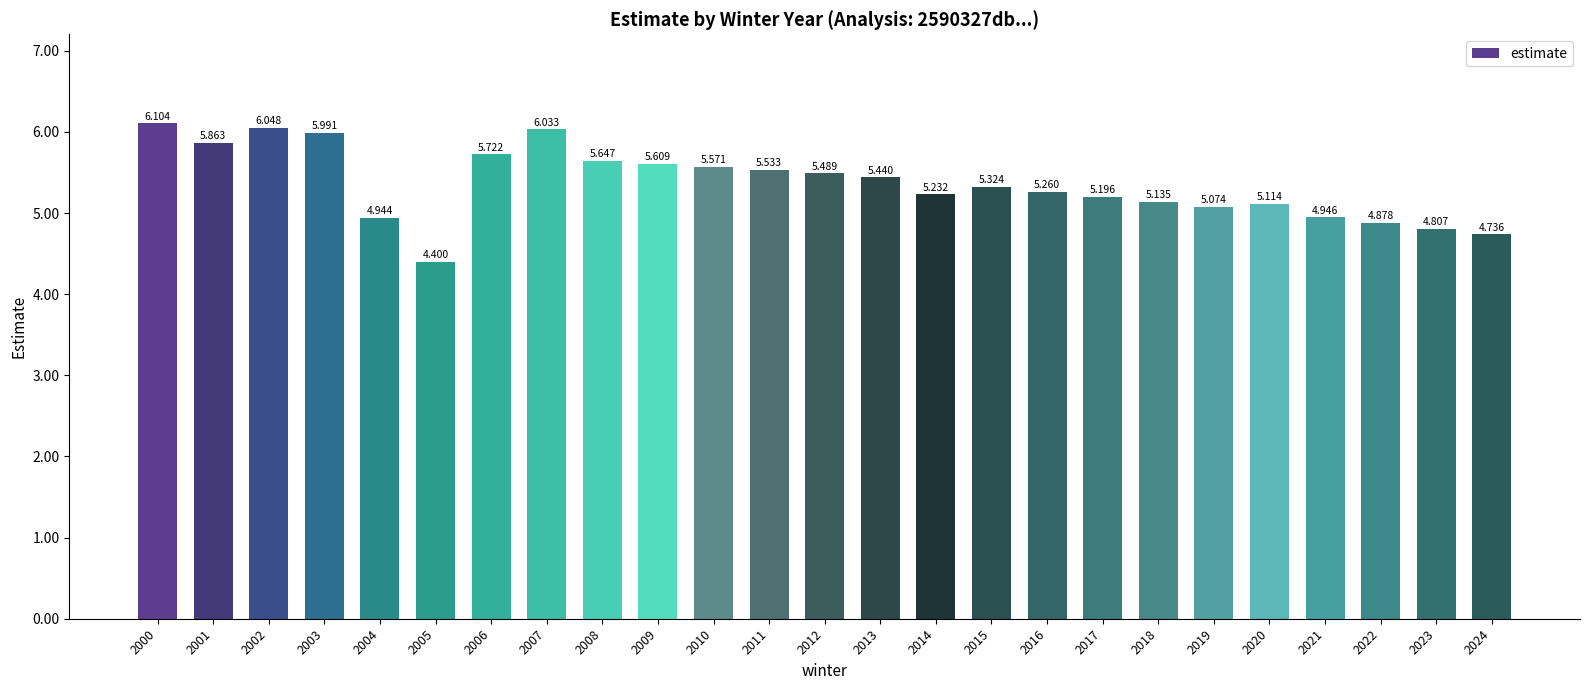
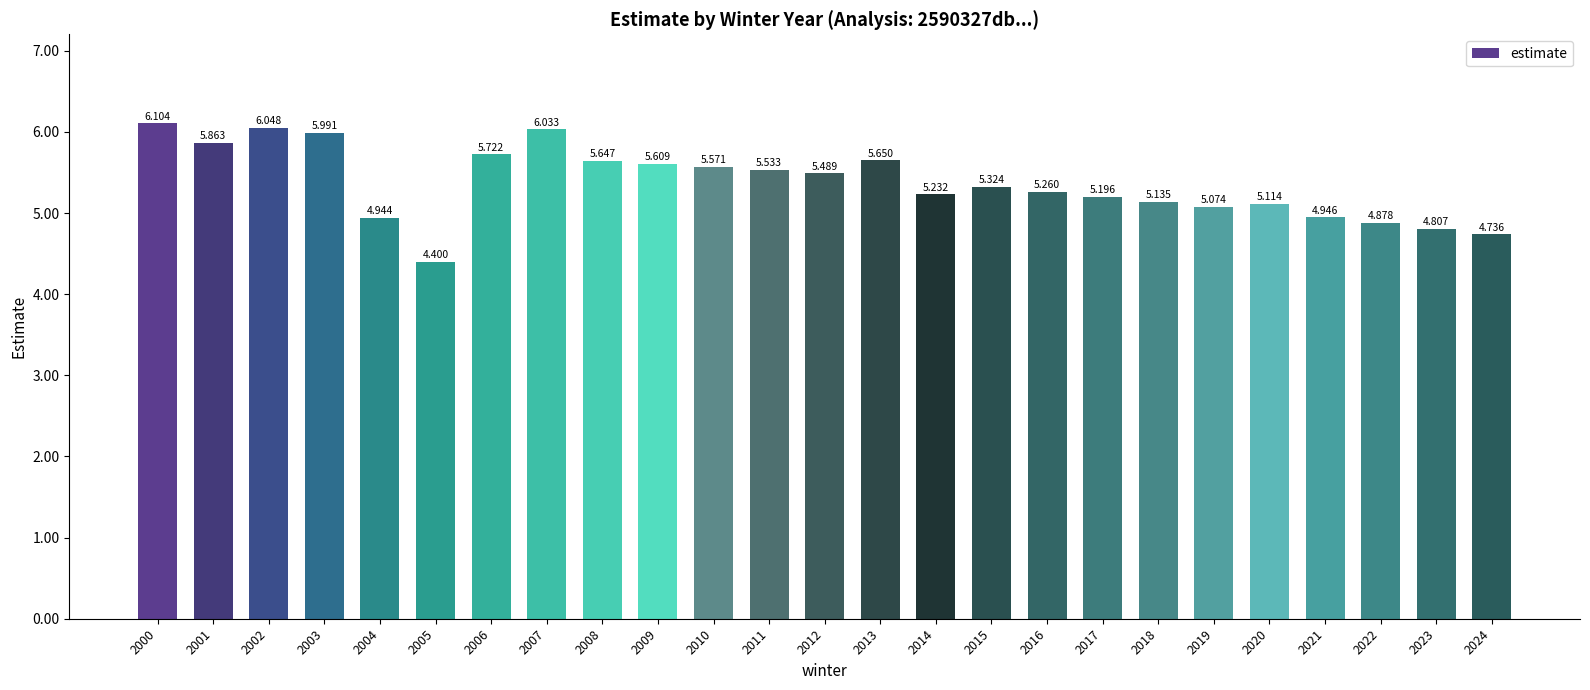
  {
    "2000": 6.104,
    "2001": 5.863,
    "2002": 6.048,
    "2003": 5.991,
    "2004": 4.944,
    "2005": 4.400,
    "2006": 5.722,
    "2007": 6.033,
    "2008": 5.647,
    "2009": 5.609,
    "2010": 5.571,
    "2011": 5.533,
    "2012": 5.489,
-   "2013": 5.440,
+   "2013": 5.650,
    "2014": 5.232,
    "2015": 5.324,
    "2016": 5.260,
    "2017": 5.196,
    "2018": 5.135,
    "2019": 5.074,
    "2020": 5.114,
    "2021": 4.946,
    "2022": 4.878,
    "2023": 4.807,
    "2024": 4.736
  }
